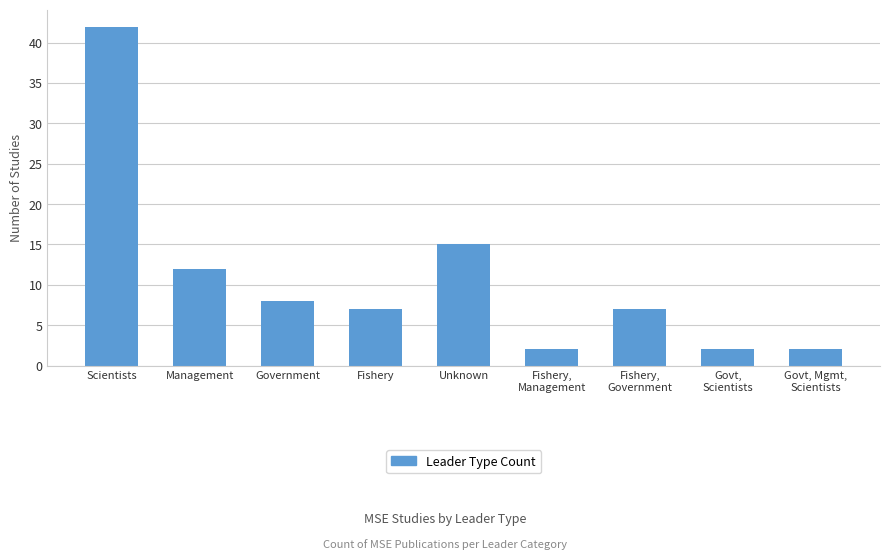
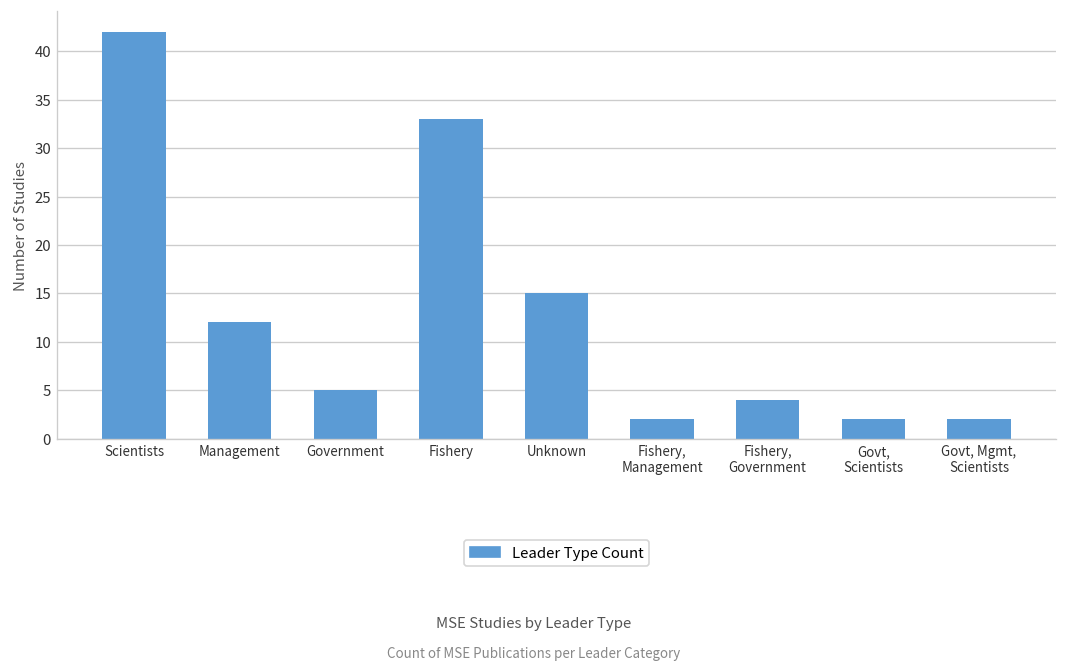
  {
    "Scientists": 42,
    "Management": 12,
-   "Government": 8,
-   "Fishery": 7,
+   "Government": 5,
+   "Fishery": 33,
    "Unknown": 15,
    "Fishery, Management": 2,
-   "Fishery, Government": 7,
+   "Fishery, Government": 4,
    "Govt, Scientists": 2,
    "Govt, Mgmt, Scientists": 2
  }
